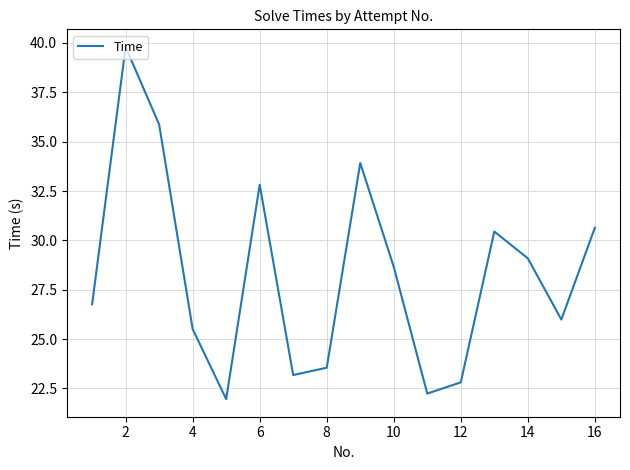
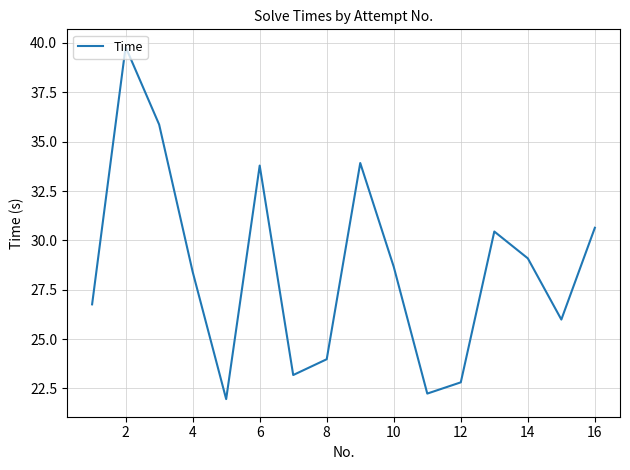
  {
-   "4": 25.5,
-   "6": 32.8,
-   "8": 23.6,
+   "4": 28.4,
+   "6": 33.8,
+   "8": 24.0,
    "10": 28.7,
    "12": 22.8,
    "14": 29.1,
    "16": 30.6
  }
